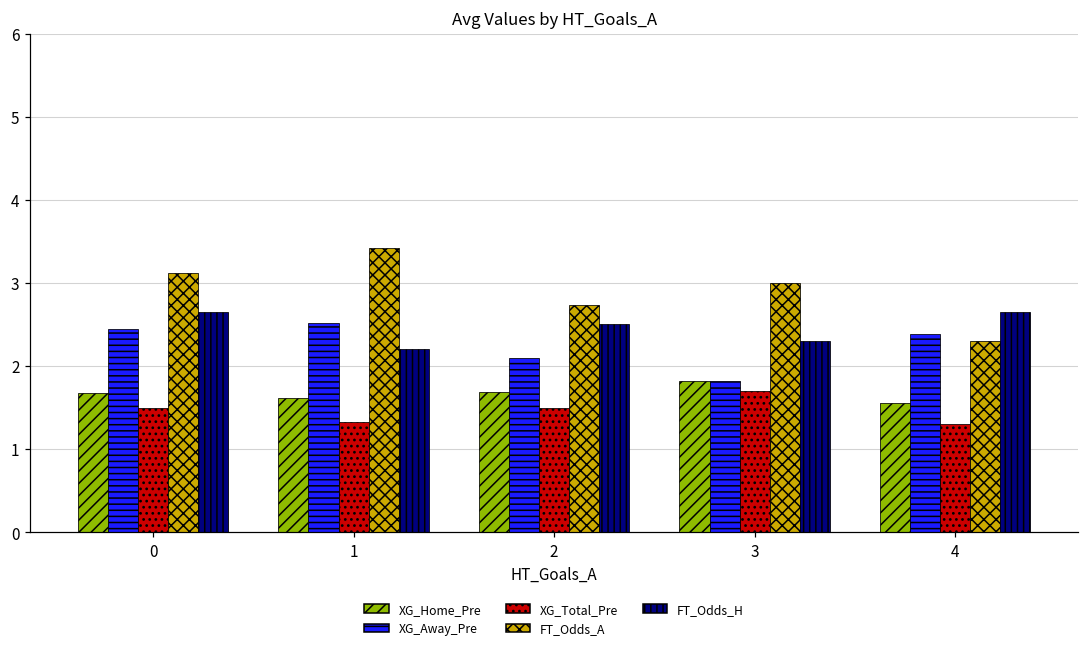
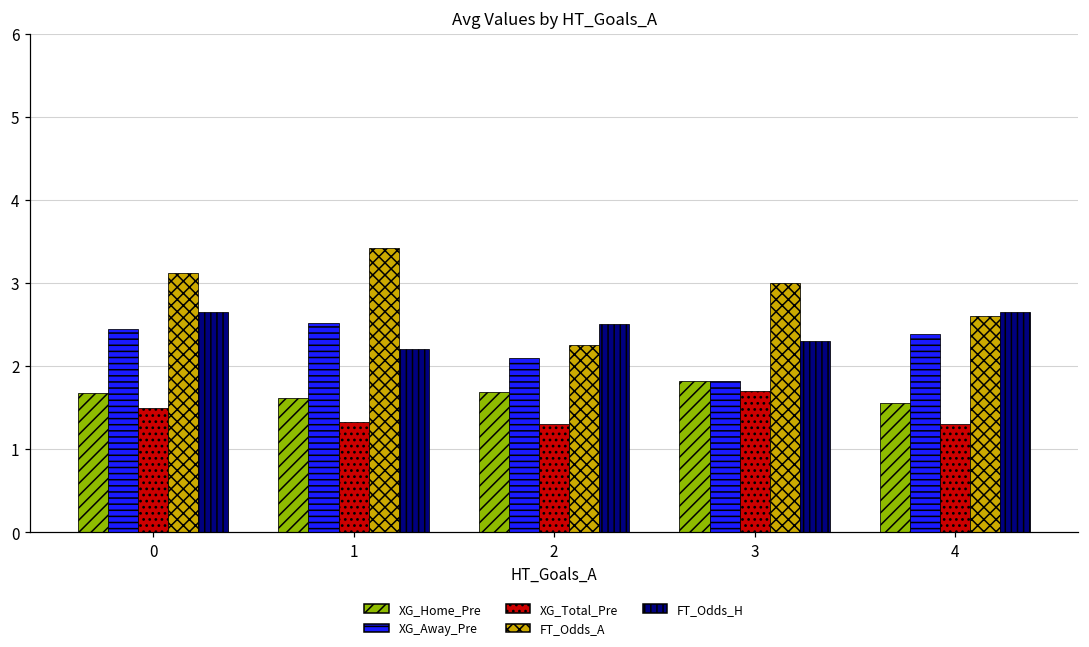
  {
    "XG_Home_Pre": {
      "0": 1.7,
      "1": 1.6,
      "2": 1.7,
      "3": 1.8,
      "4": 1.6
    },
    "XG_Away_Pre": {
      "0": 2.5,
      "1": 2.5,
      "2": 2.1,
      "3": 1.8,
      "4": 2.4
    },
    "XG_Total_Pre": {
      "0": 1.5,
      "1": 1.3,
-     "2": 1.5,
+     "2": 1.3,
      "3": 1.7,
      "4": 1.3
    },
    "FT_Odds_A": {
      "0": 3.1,
      "1": 3.4,
-     "2": 2.7,
+     "2": 2.3,
      "3": 3.0,
-     "4": 2.3
+     "4": 2.6
    },
    "FT_Odds_H": {
      "0": 2.7,
      "1": 2.2,
      "2": 2.5,
      "3": 2.3,
      "4": 2.7
    }
  }
